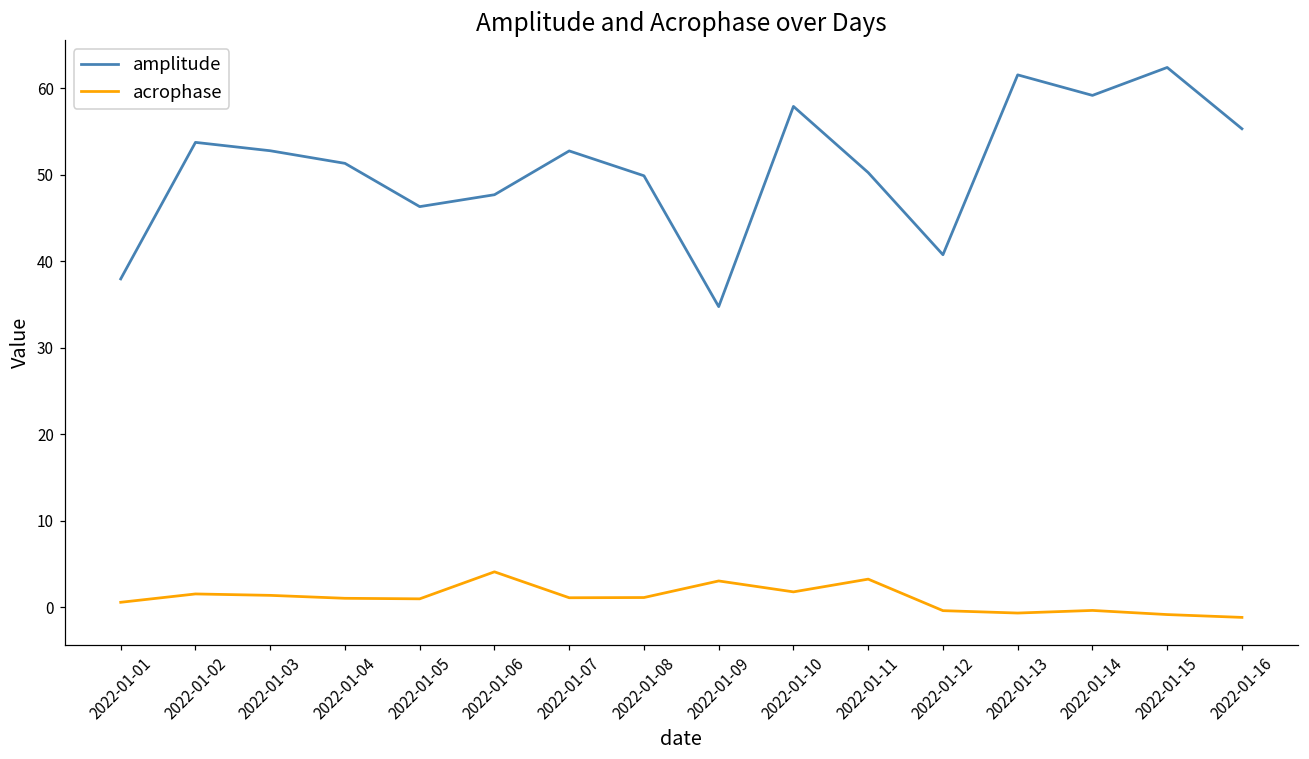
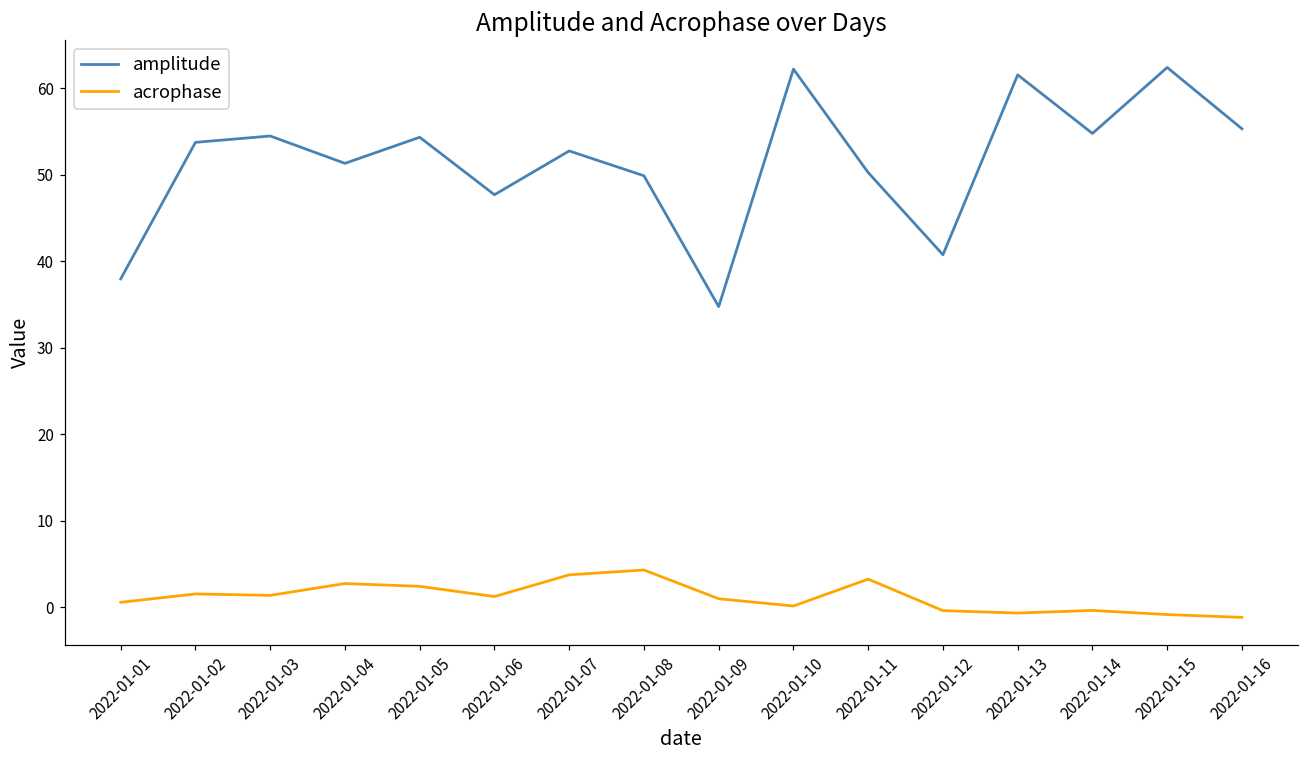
  {
    "amplitude": {
      "2022-01-01": 38,
      "2022-01-02": 54,
-     "2022-01-03": 53,
+     "2022-01-03": 54,
      "2022-01-04": 51,
-     "2022-01-05": 46,
+     "2022-01-05": 54,
      "2022-01-06": 48,
      "2022-01-07": 53,
      "2022-01-08": 50,
      "2022-01-09": 35,
-     "2022-01-10": 58,
+     "2022-01-10": 62,
      "2022-01-11": 50,
      "2022-01-12": 41,
      "2022-01-13": 62,
-     "2022-01-14": 59,
+     "2022-01-14": 55,
      "2022-01-15": 62,
      "2022-01-16": 55
    },
    "acrophase": {
      "2022-01-01": 1,
      "2022-01-02": 2,
      "2022-01-03": 1,
-     "2022-01-04": 1,
-     "2022-01-05": 1,
-     "2022-01-06": 4,
-     "2022-01-07": 1,
-     "2022-01-08": 1,
-     "2022-01-09": 3,
-     "2022-01-10": 2,
+     "2022-01-04": 3,
+     "2022-01-05": 2,
+     "2022-01-06": 1,
+     "2022-01-07": 4,
+     "2022-01-08": 4,
+     "2022-01-09": 1,
+     "2022-01-10": 0,
      "2022-01-11": 3,
      "2022-01-12": 0,
      "2022-01-13": -1,
      "2022-01-14": 0,
      "2022-01-15": -1,
      "2022-01-16": -1
    }
  }
